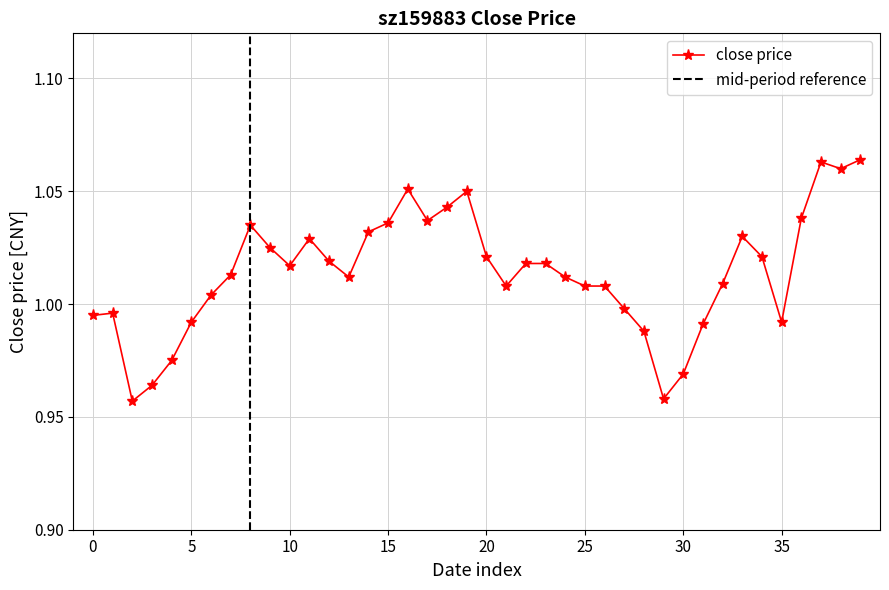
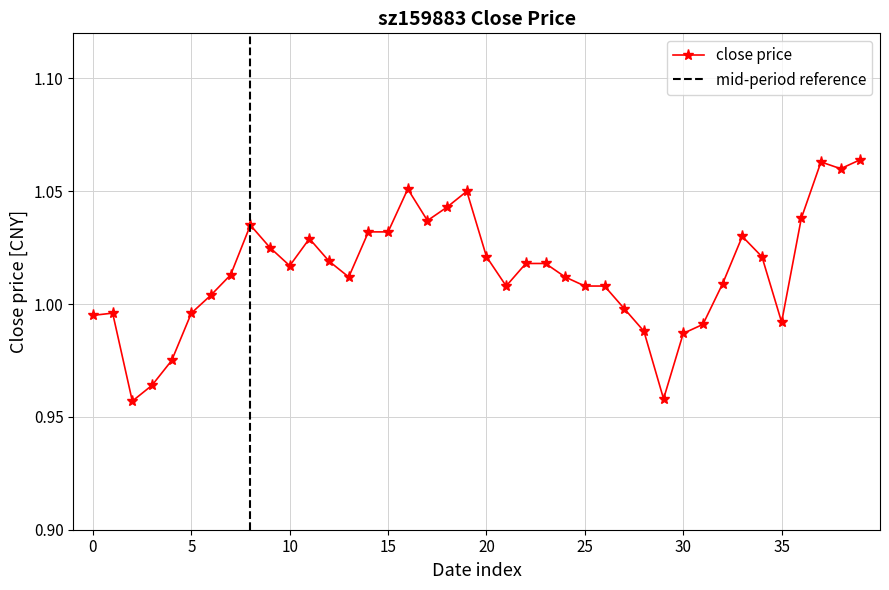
  {
    "0": 0.995,
-   "5": 0.992,
+   "5": 0.996,
    "10": 1.017,
-   "15": 1.036,
+   "15": 1.032,
    "20": 1.021,
    "25": 1.008,
-   "30": 0.969,
+   "30": 0.987,
    "35": 0.992
  }
